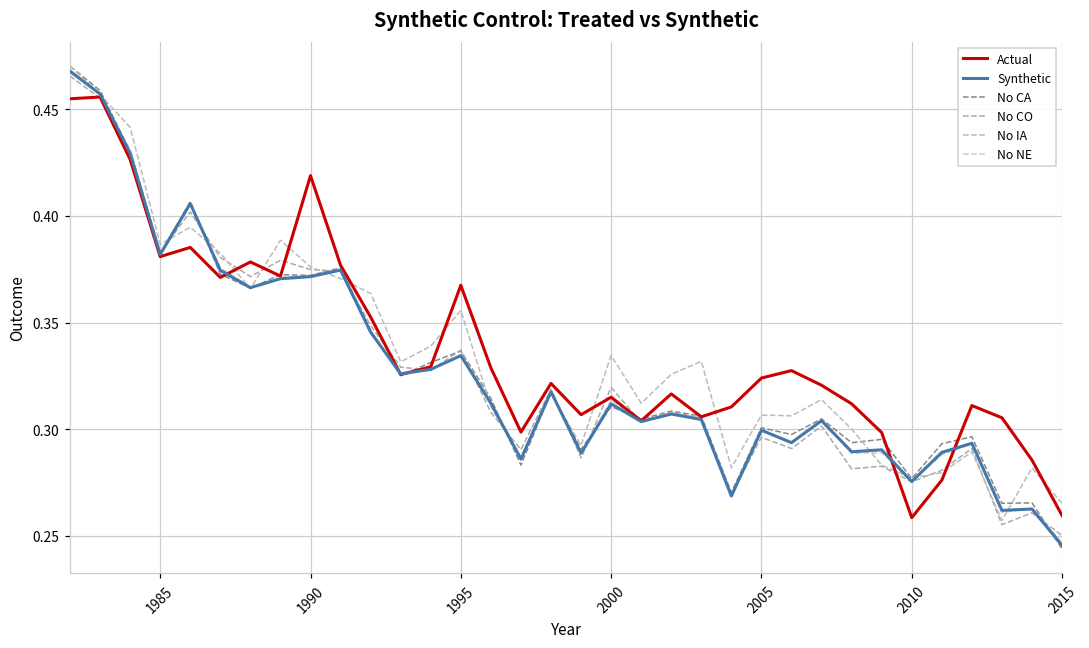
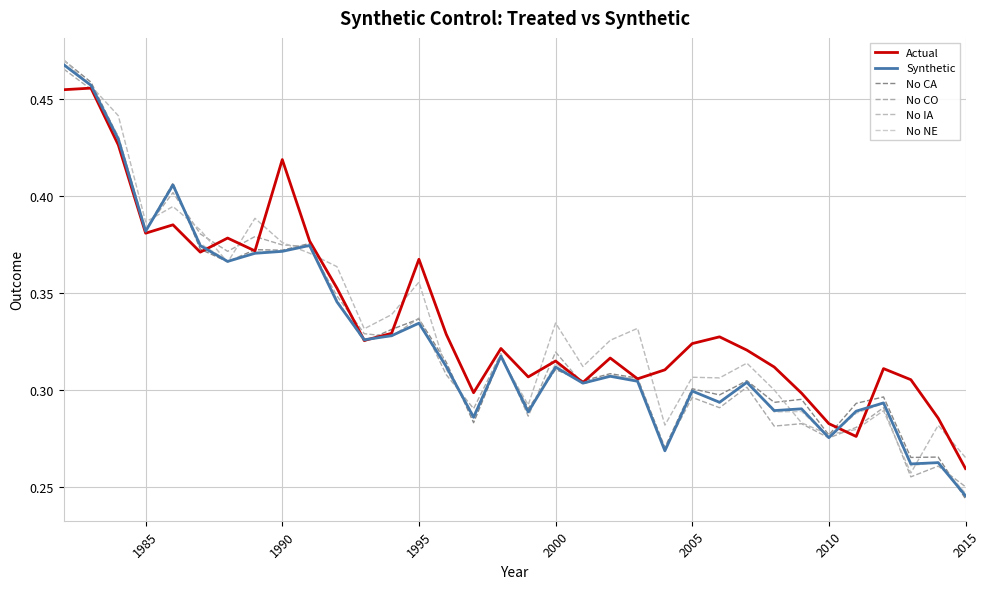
  {
    "Actual": {
      "1990": 0.419,
      "1995": 0.367,
      "2000": 0.315,
      "2005": 0.324,
-     "2010": 0.259,
+     "2010": 0.283,
      "2015": 0.260
    },
    "Synthetic": {
      "2015": 0.246
    }
  }
